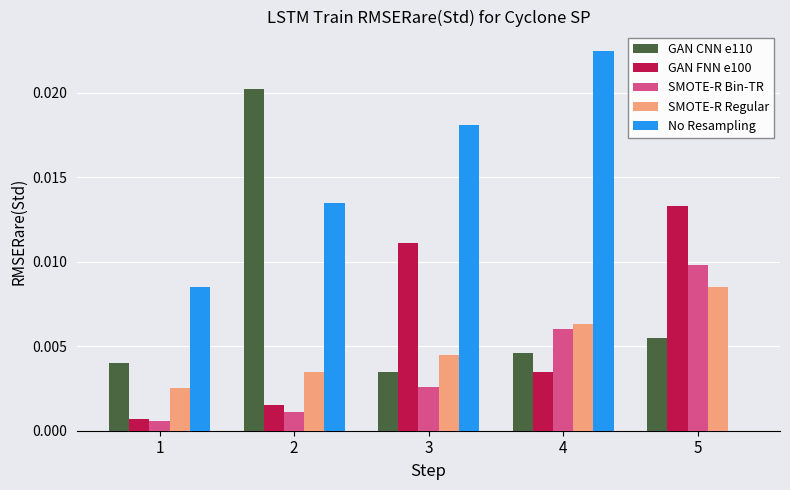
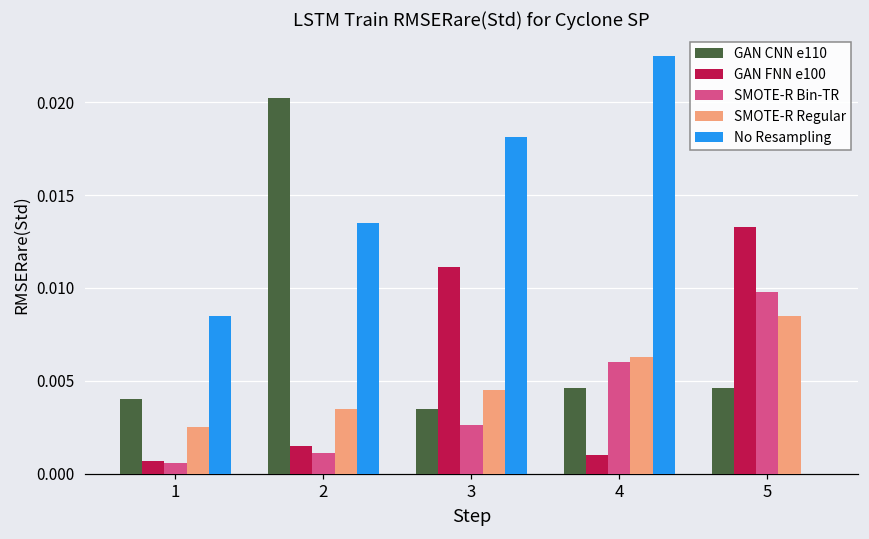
  {
    "GAN CNN e110": {
      "1": 0.0040,
      "2": 0.0202,
      "3": 0.0035,
      "4": 0.0046,
-     "5": 0.0055
+     "5": 0.0046
    },
    "GAN FNN e100": {
      "1": 0.0007,
      "2": 0.0015,
      "3": 0.0111,
-     "4": 0.0035,
+     "4": 0.0010,
      "5": 0.0133
    },
    "SMOTE-R Bin-TR": {
      "1": 0.0006,
      "2": 0.0011,
      "3": 0.0026,
      "4": 0.0060,
      "5": 0.0098
    },
    "SMOTE-R Regular": {
      "1": 0.0025,
      "2": 0.0035,
      "3": 0.0045,
      "4": 0.0063,
      "5": 0.0085
    },
    "No Resampling": {
      "1": 0.0085,
      "2": 0.0135,
      "3": 0.0181,
      "4": 0.0225,
      "5": 0.0000
    }
  }
